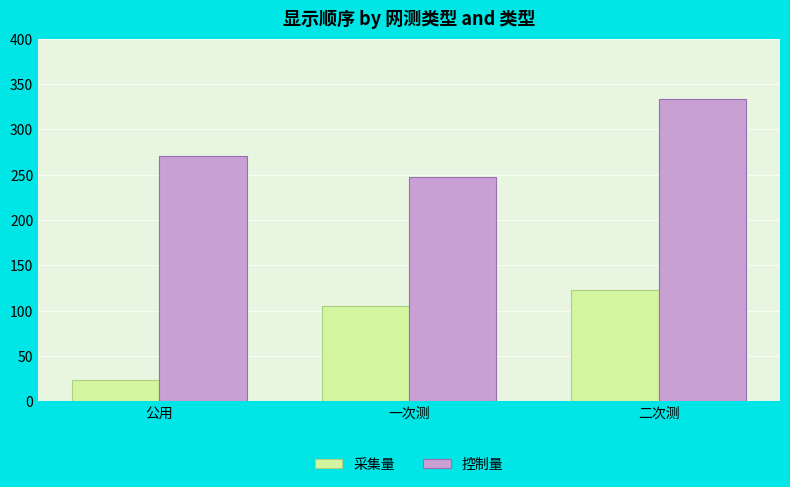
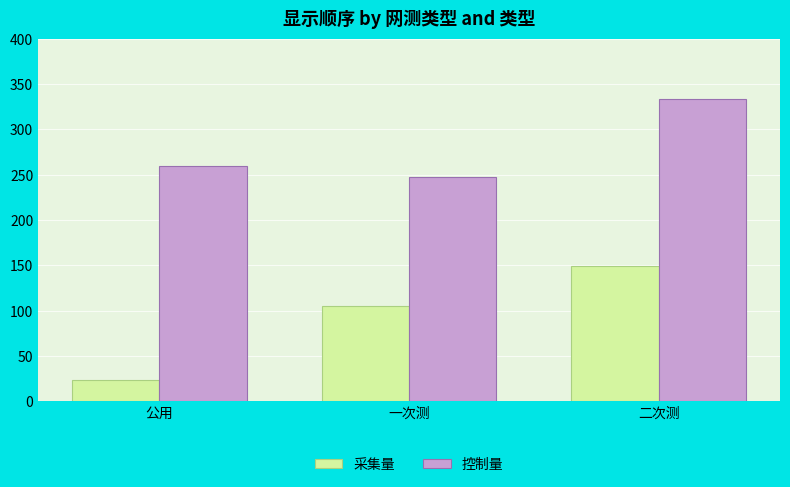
  {
    "采集量": {
      "公用": 20,
      "一次测": 110,
-     "二次测": 120
+     "二次测": 150
    },
    "控制量": {
-     "公用": 270,
+     "公用": 260,
      "一次测": 250,
      "二次测": 330
    }
  }
